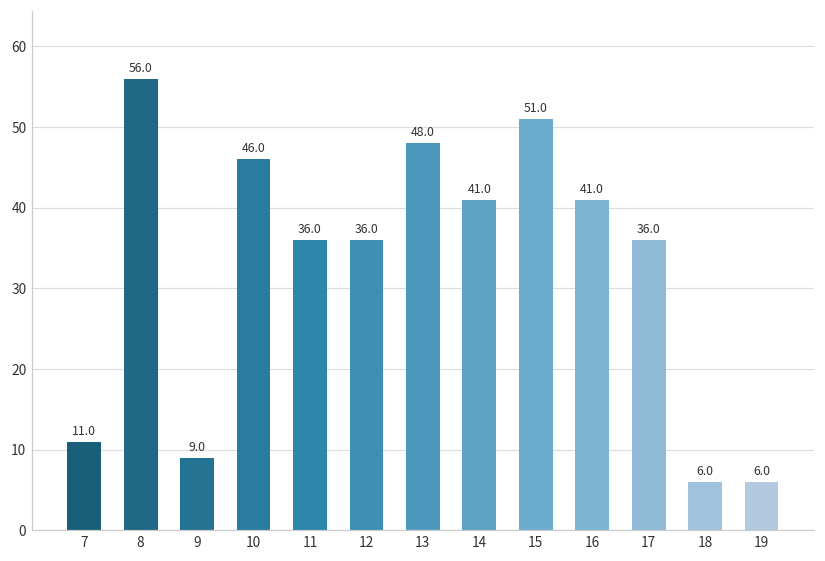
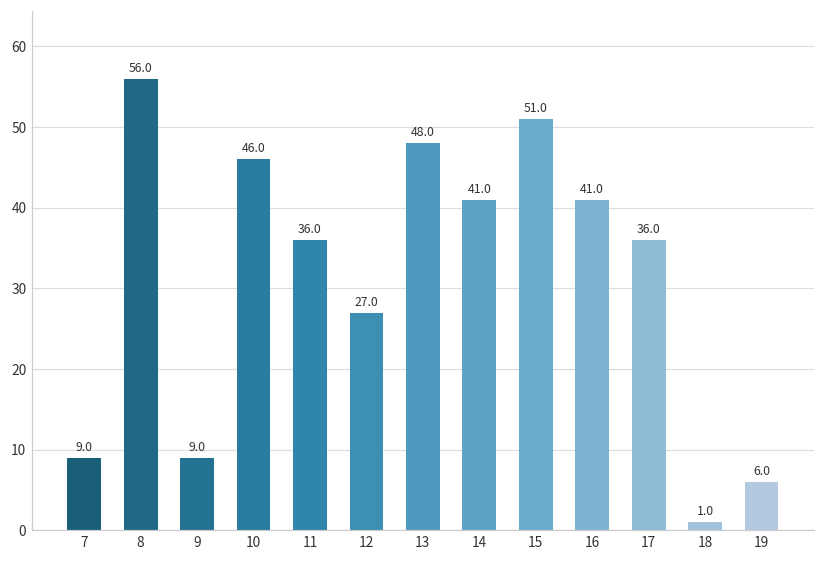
  {
-   "7": 11.0,
+   "7": 9.0,
    "8": 56.0,
    "9": 9.0,
    "10": 46.0,
    "11": 36.0,
-   "12": 36.0,
+   "12": 27.0,
    "13": 48.0,
    "14": 41.0,
    "15": 51.0,
    "16": 41.0,
    "17": 36.0,
-   "18": 6.0,
+   "18": 1.0,
    "19": 6.0
  }
